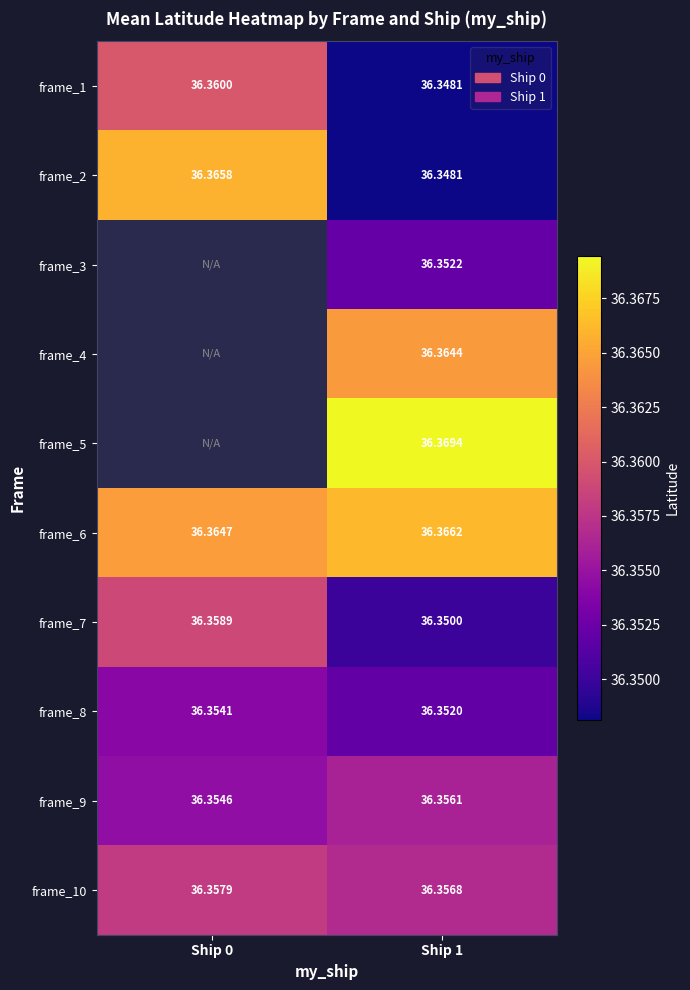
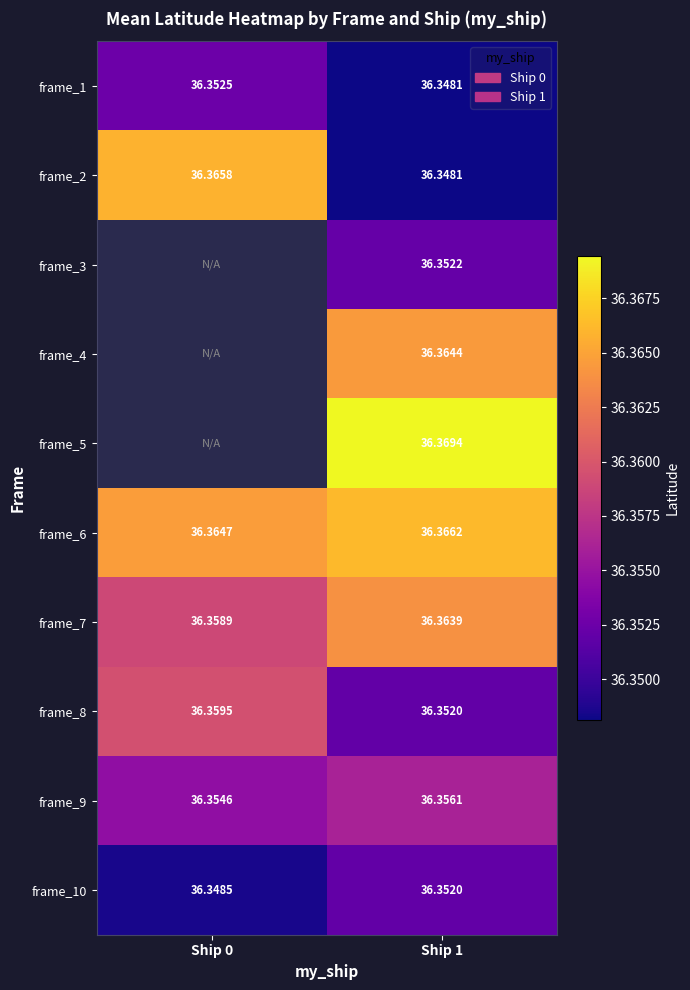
  {
    "frame_1": {
-     "Ship 0": 36.3600,
+     "Ship 0": 36.3525,
      "Ship 1": 36.3481
    },
    "frame_2": {
      "Ship 0": 36.3658,
      "Ship 1": 36.3481
    },
    "frame_3": {
      "Ship 1": 36.3522
    },
    "frame_4": {
      "Ship 1": 36.3644
    },
    "frame_5": {
      "Ship 1": 36.3694
    },
    "frame_6": {
      "Ship 0": 36.3647,
      "Ship 1": 36.3662
    },
    "frame_7": {
      "Ship 0": 36.3589,
-     "Ship 1": 36.3500
+     "Ship 1": 36.3639
    },
    "frame_8": {
-     "Ship 0": 36.3541,
+     "Ship 0": 36.3595,
      "Ship 1": 36.3520
    },
    "frame_9": {
      "Ship 0": 36.3546,
      "Ship 1": 36.3561
    },
    "frame_10": {
-     "Ship 0": 36.3579,
-     "Ship 1": 36.3568
+     "Ship 0": 36.3485,
+     "Ship 1": 36.3520
    }
  }
